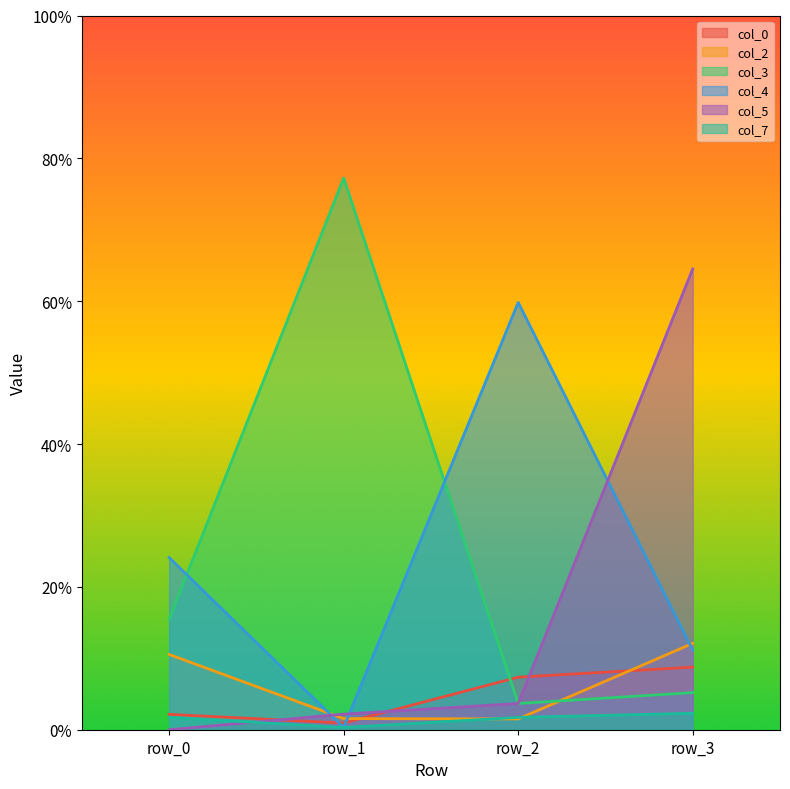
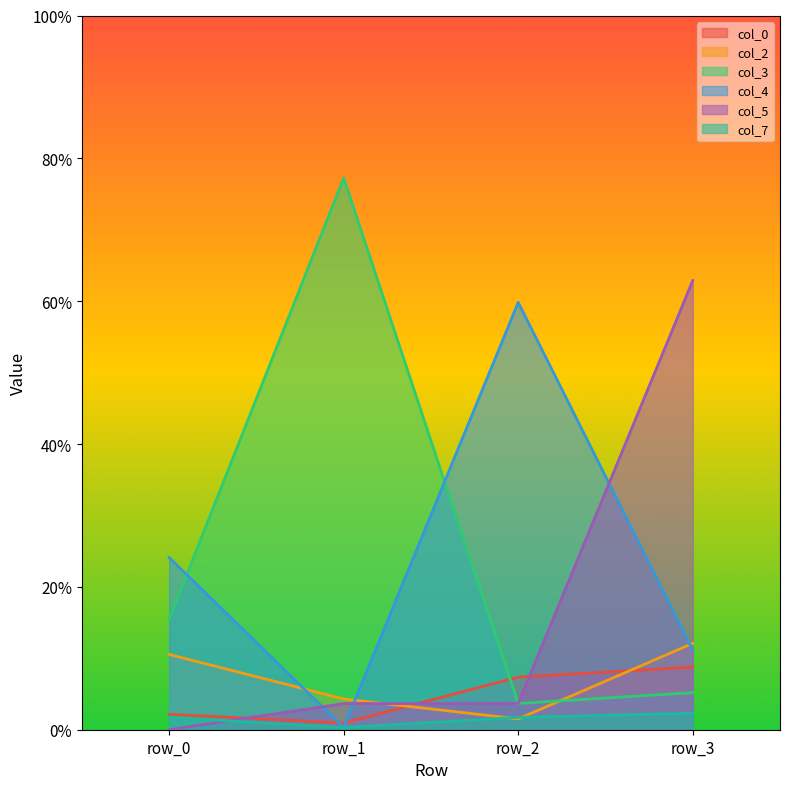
  {
    "col_0": {
      "row_0": "2%",
      "row_1": "1%",
      "row_2": "7%",
      "row_3": "9%"
    },
    "col_2": {
      "row_0": "11%",
-     "row_1": "2%",
+     "row_1": "4%",
      "row_3": "12%"
    },
    "col_4": {
      "row_0": "24%",
      "row_2": "60%",
      "row_3": "11%"
    },
    "col_5": {
      "row_0": "0%",
-     "row_1": "2%",
-     "row_3": "65%"
+     "row_1": "4%",
+     "row_3": "63%"
    }
  }
